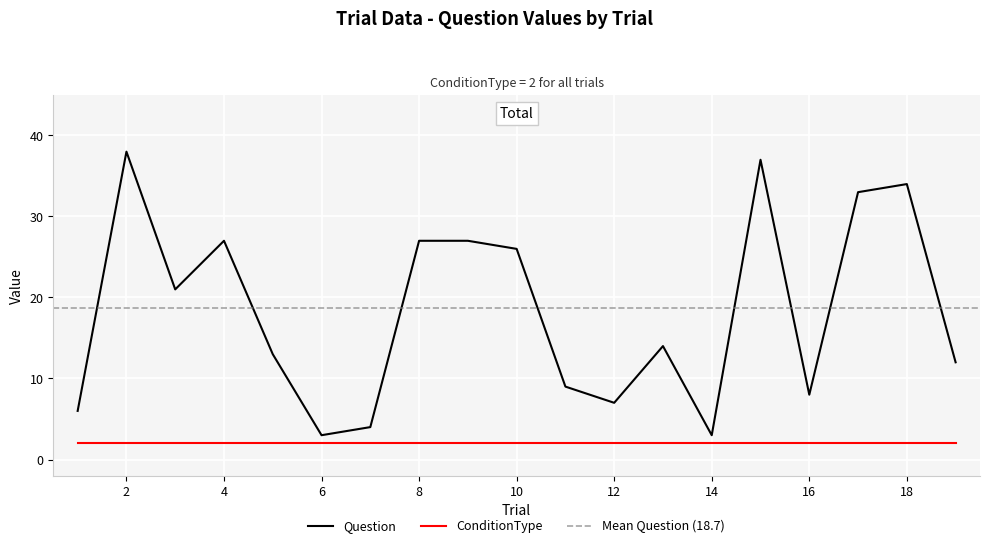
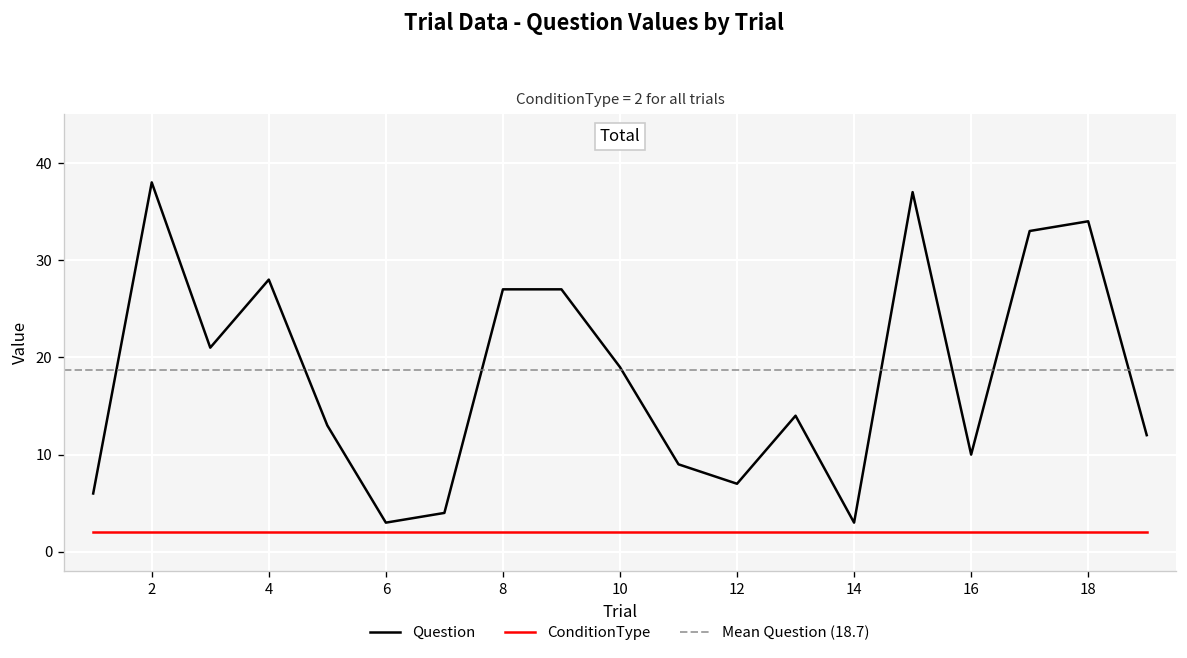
  {
    "Question": {
      "2": 38,
-     "4": 27,
+     "4": 28,
      "6": 3,
      "8": 27,
-     "10": 26,
+     "10": 19,
      "12": 7,
      "14": 3,
-     "16": 8,
+     "16": 10,
      "18": 34
    },
    "ConditionType": {
      "2": 2,
      "4": 2,
      "6": 2,
      "8": 2,
      "10": 2,
      "12": 2,
      "14": 2,
      "16": 2,
      "18": 2
    }
  }
